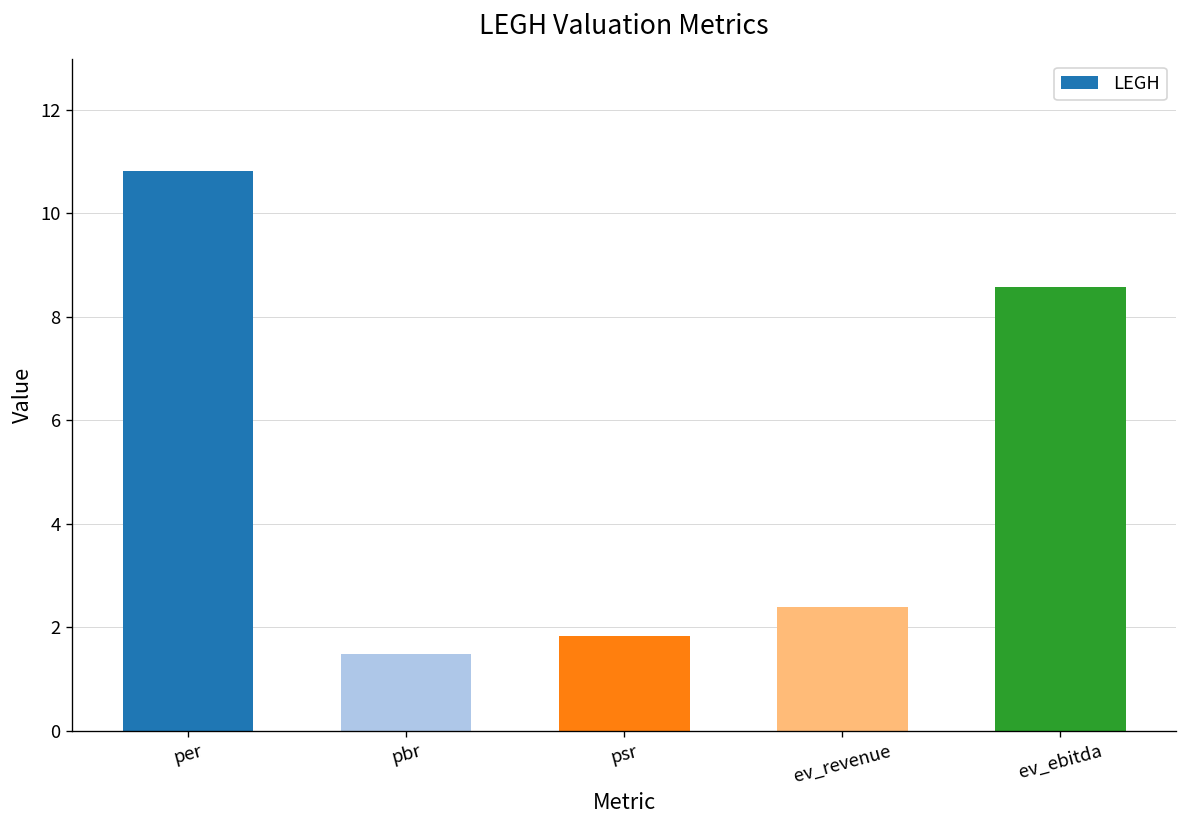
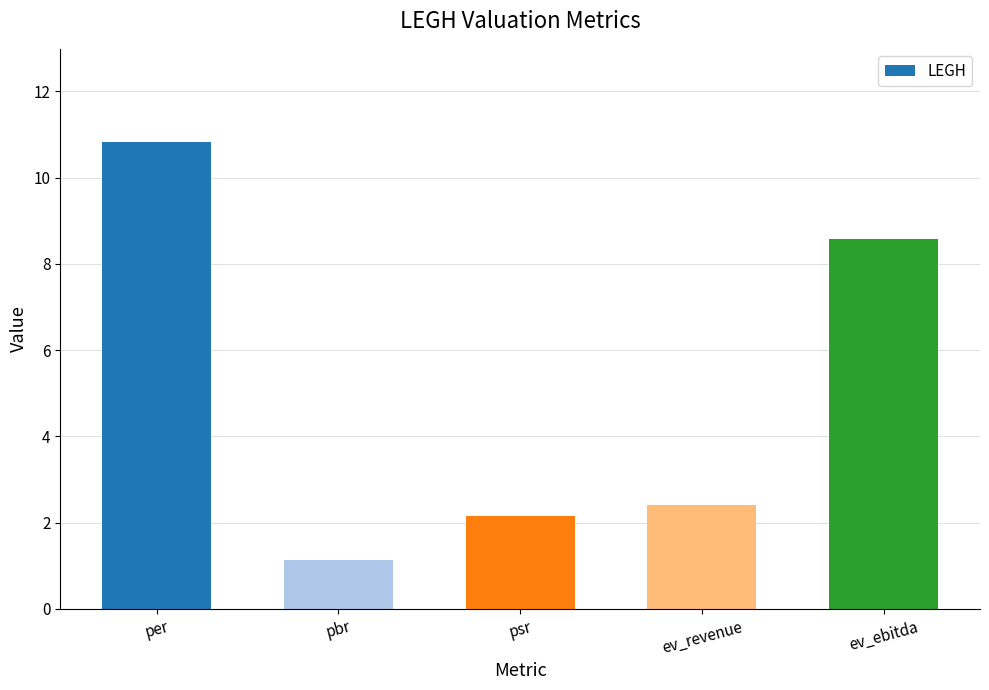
  {
    "per": 10.8,
-   "pbr": 1.5,
-   "psr": 1.8,
+   "pbr": 1.1,
+   "psr": 2.2,
    "ev_revenue": 2.4,
    "ev_ebitda": 8.6
  }
